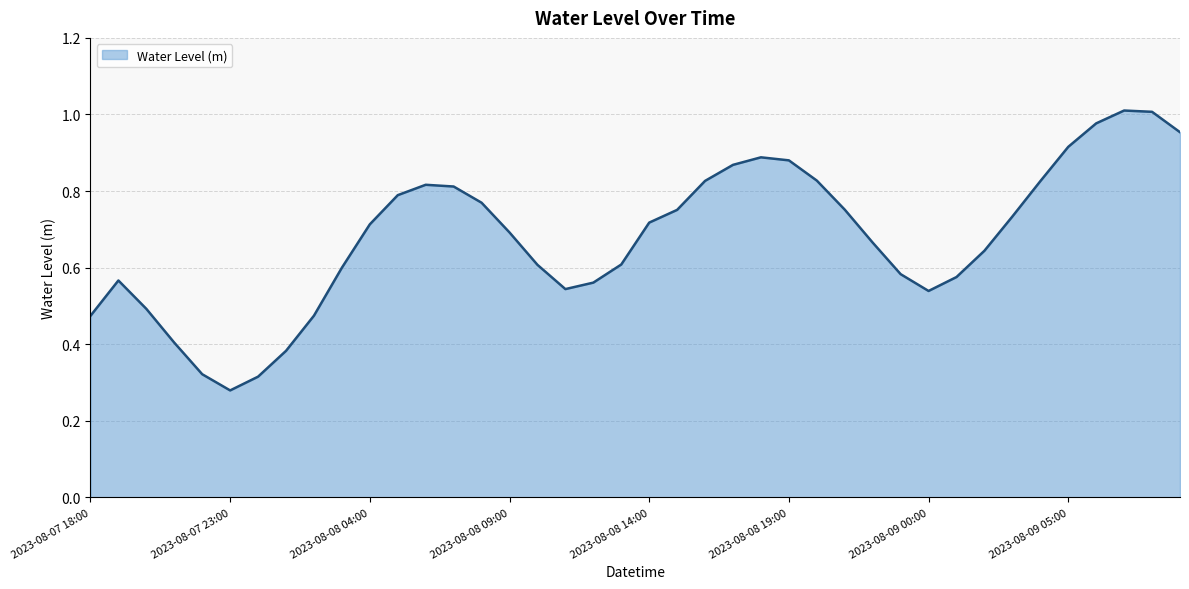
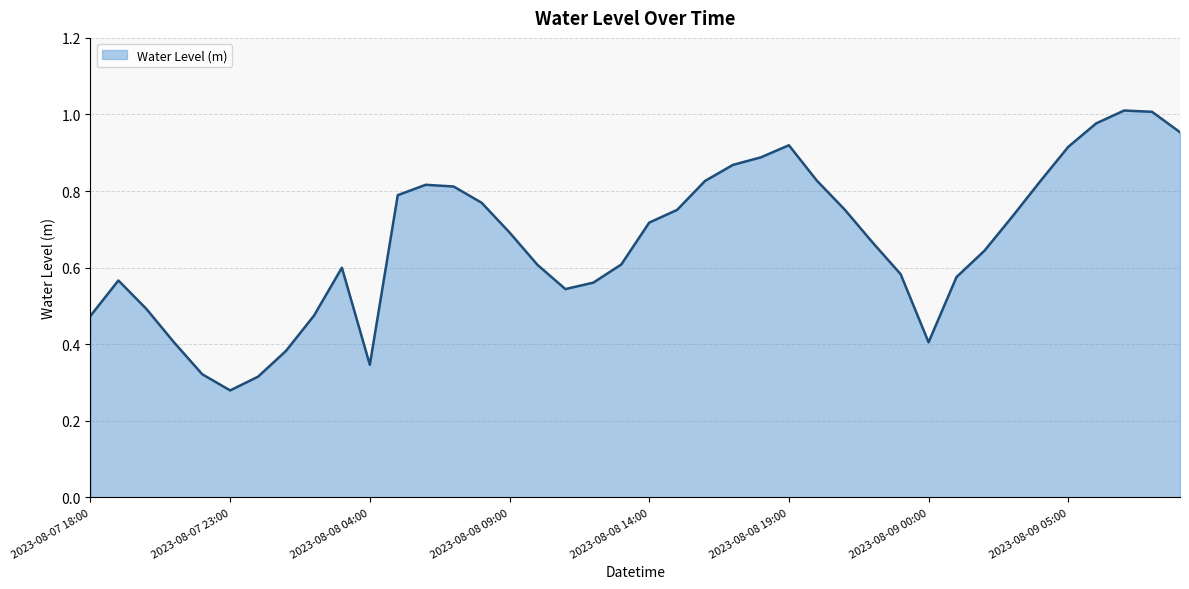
  {
    "2023-08-07 18:00": 0.47,
    "2023-08-07 23:00": 0.28,
-   "2023-08-08 04:00": 0.71,
+   "2023-08-08 04:00": 0.35,
    "2023-08-08 09:00": 0.69,
    "2023-08-08 14:00": 0.72,
-   "2023-08-08 19:00": 0.88,
-   "2023-08-09 00:00": 0.54,
+   "2023-08-08 19:00": 0.92,
+   "2023-08-09 00:00": 0.41,
    "2023-08-09 05:00": 0.92
  }
